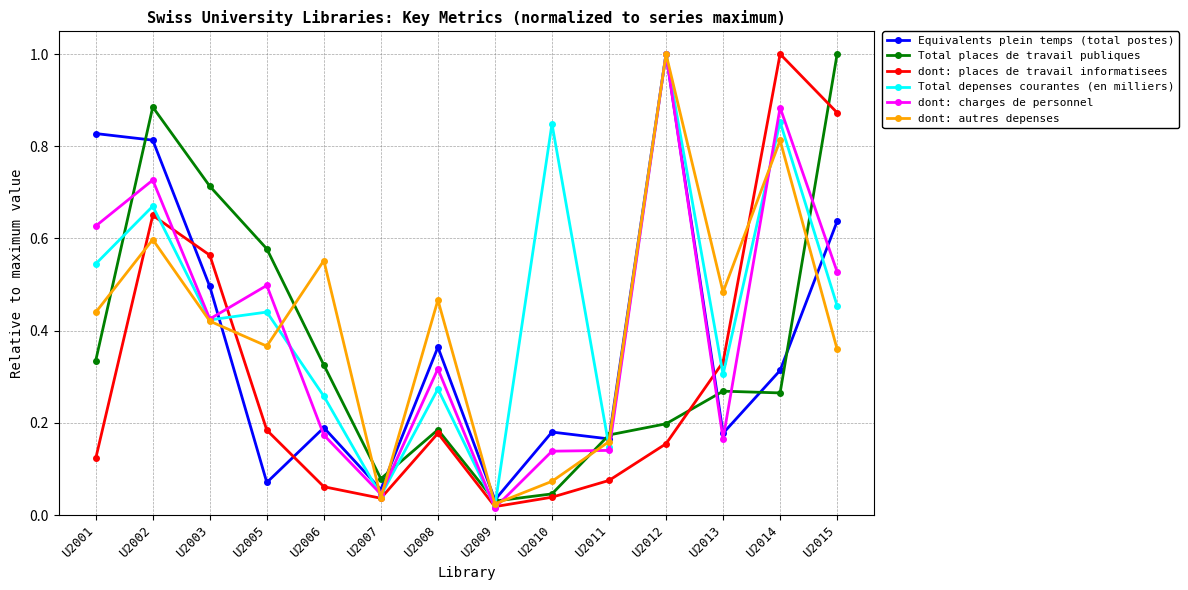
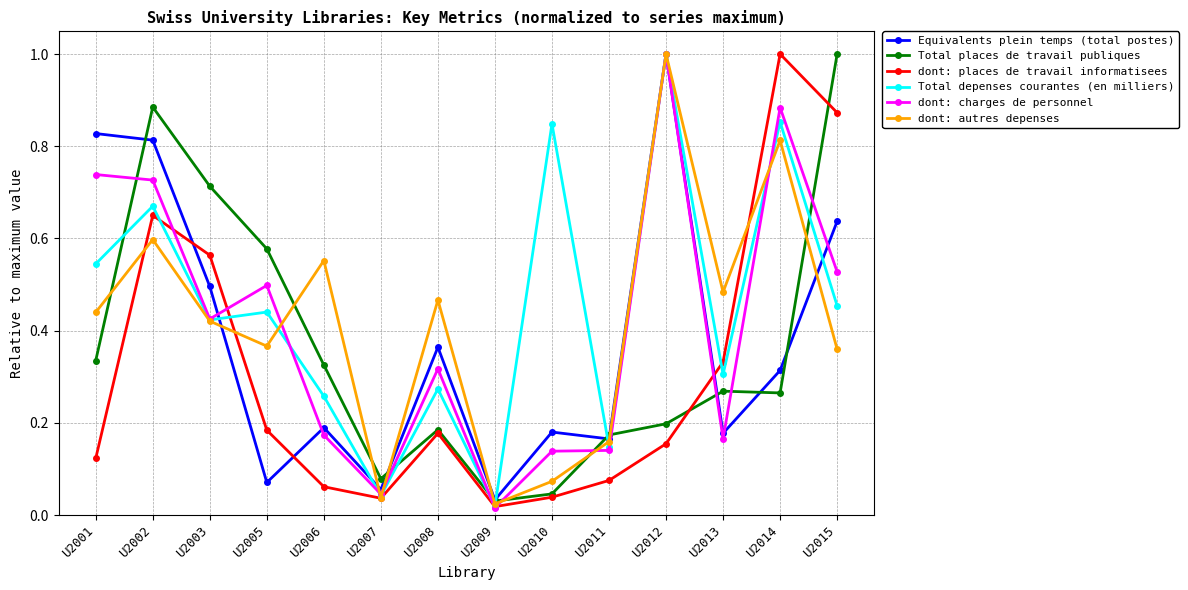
  {
    "Equivalents plein temps (total postes)": {
      "U2001": 0.83,
      "U2002": 0.81,
      "U2003": 0.50,
      "U2005": 0.07,
      "U2006": 0.19,
      "U2007": 0.06,
      "U2008": 0.36,
      "U2010": 0.18,
      "U2011": 0.17,
      "U2013": 0.18,
      "U2014": 0.31,
      "U2015": 0.64
    },
    "Total places de travail publiques": {
      "U2001": 0.33,
      "U2002": 0.88,
      "U2003": 0.71,
      "U2005": 0.58,
      "U2006": 0.33,
      "U2007": 0.08,
      "U2008": 0.19,
      "U2010": 0.05,
      "U2011": 0.17,
      "U2012": 0.20,
      "U2013": 0.27,
      "U2014": 0.26,
      "U2015": 1.00
    },
    "dont: places de travail informatisees": {
      "U2001": 0.12,
      "U2002": 0.65,
      "U2003": 0.56,
      "U2005": 0.18,
      "U2006": 0.06,
      "U2008": 0.18,
      "U2010": 0.04,
      "U2011": 0.08,
      "U2012": 0.15,
      "U2013": 0.33,
      "U2014": 1.00,
      "U2015": 0.87
    },
    "Total depenses courantes (en milliers)": {
      "U2001": 0.54,
      "U2002": 0.67,
      "U2005": 0.44,
      "U2006": 0.26,
      "U2008": 0.27,
      "U2010": 0.85,
      "U2011": 0.15,
      "U2013": 0.30,
      "U2014": 0.85,
      "U2015": 0.45
    },
    "dont: charges de personnel": {
-     "U2001": 0.63,
+     "U2001": 0.74,
      "U2002": 0.73,
      "U2005": 0.50,
      "U2006": 0.17,
      "U2008": 0.32,
      "U2010": 0.14,
      "U2011": 0.14,
      "U2013": 0.17,
      "U2014": 0.88,
      "U2015": 0.53
    },
    "dont: autres depenses": {
      "U2001": 0.44,
      "U2002": 0.60,
      "U2005": 0.37,
      "U2006": 0.55,
      "U2008": 0.47,
      "U2010": 0.07,
      "U2011": 0.16,
      "U2013": 0.48,
      "U2014": 0.81,
      "U2015": 0.36
    }
  }
